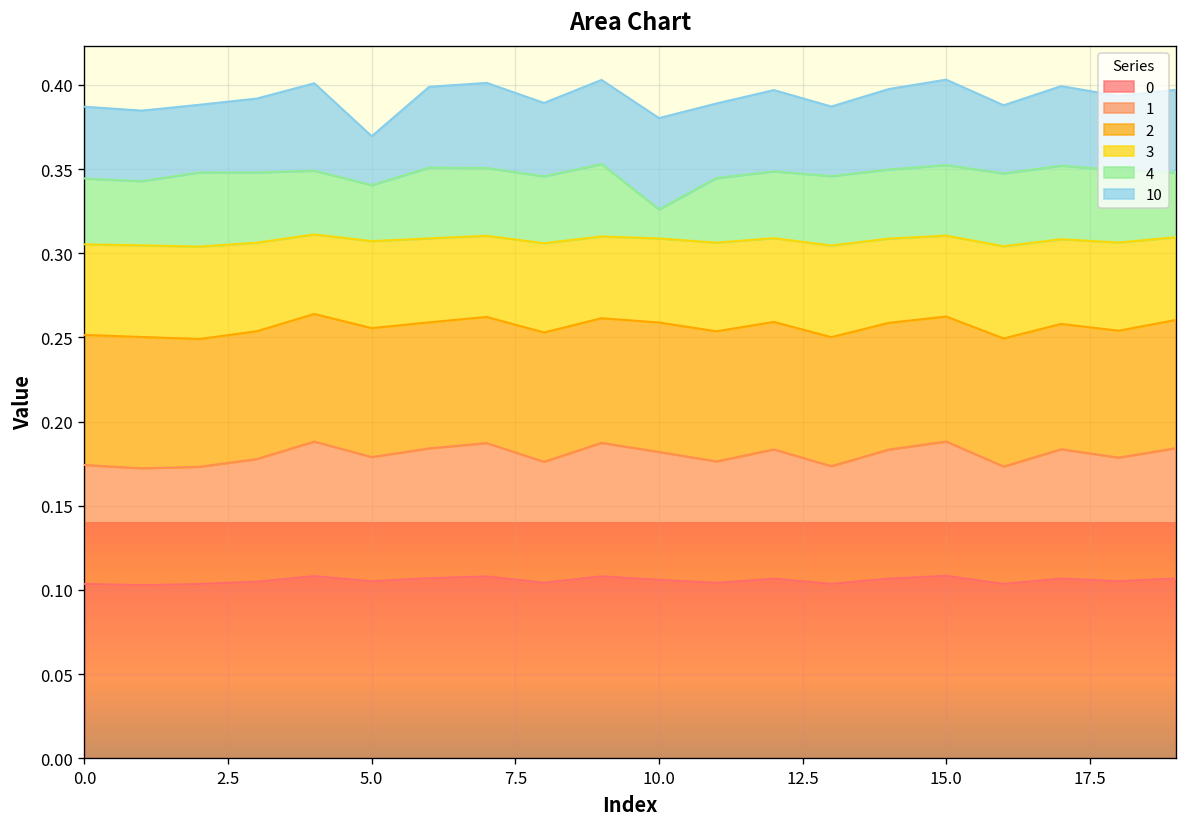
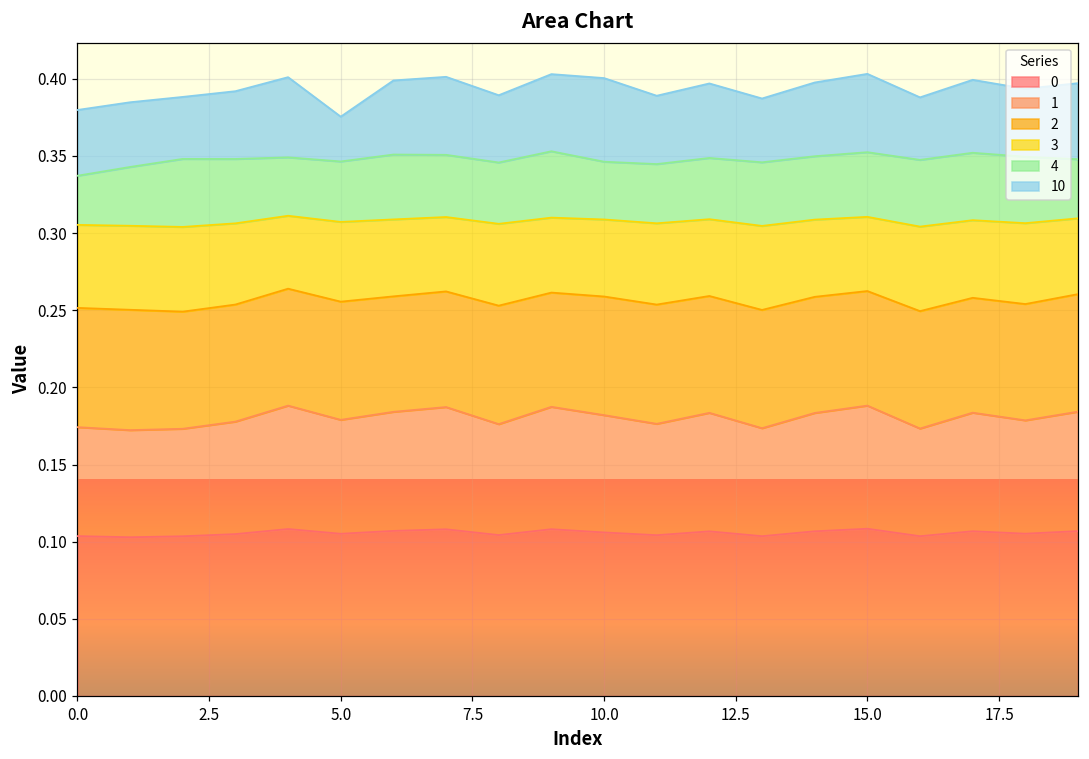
  {
    "4": {
-     "0.0": 0.039,
-     "5.0": 0.033,
-     "10.0": 0.017,
+     "0.0": 0.032,
+     "5.0": 0.039,
+     "10.0": 0.037,
      "15.0": 0.042
    },
    "10": {
      "0.0": 0.043,
      "5.0": 0.029,
      "10.0": 0.054,
      "15.0": 0.051
    }
  }
